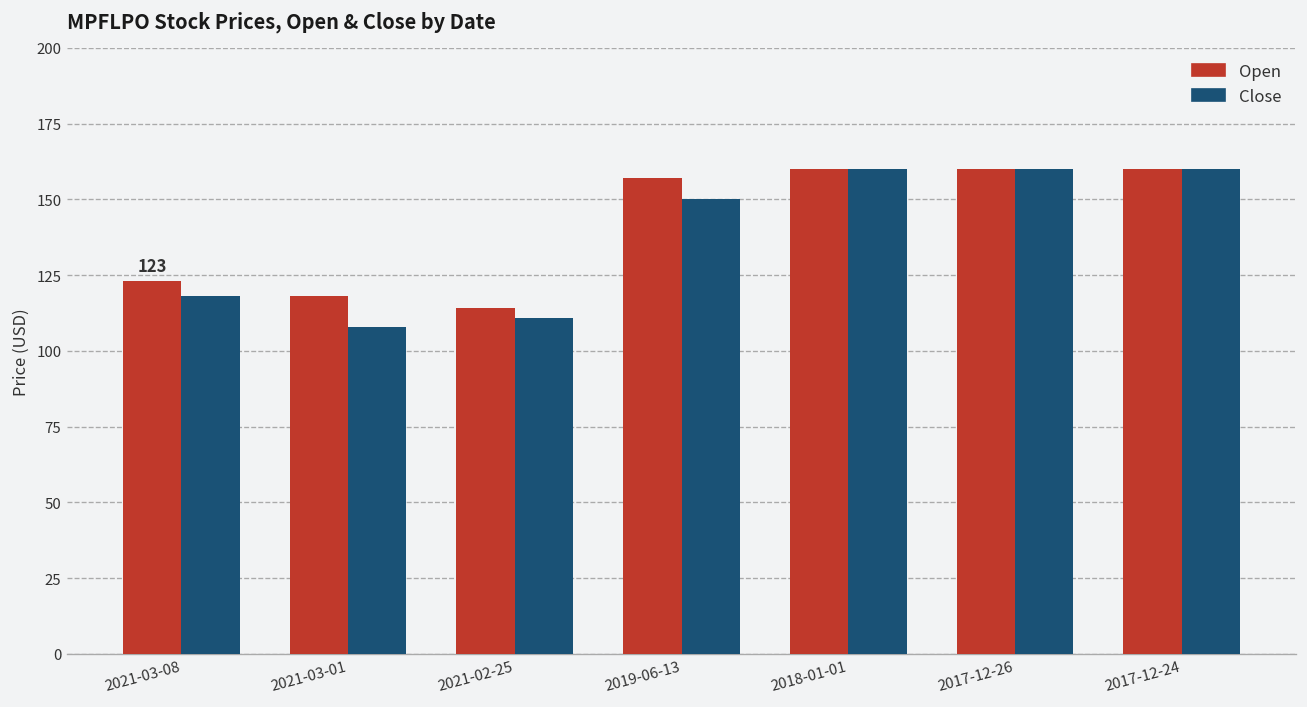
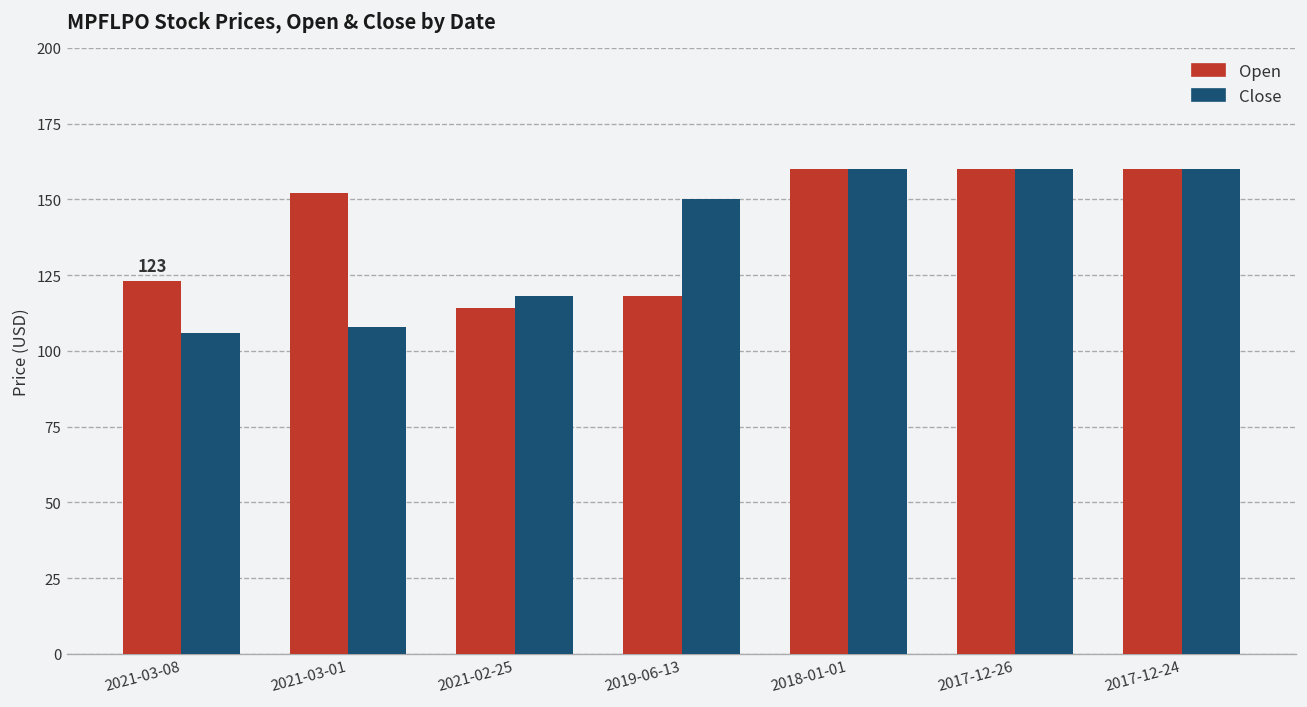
  {
    "Open": {
-     "2021-03-01": 118,
+     "2021-03-01": 152,
      "2021-02-25": 114,
-     "2019-06-13": 157,
+     "2019-06-13": 118,
      "2018-01-01": 160,
      "2017-12-26": 160,
      "2017-12-24": 160
    },
    "Close": {
-     "2021-03-08": 118,
+     "2021-03-08": 106,
      "2021-03-01": 108,
-     "2021-02-25": 111,
+     "2021-02-25": 118,
      "2019-06-13": 150,
      "2018-01-01": 160,
      "2017-12-26": 160,
      "2017-12-24": 160
    }
  }
